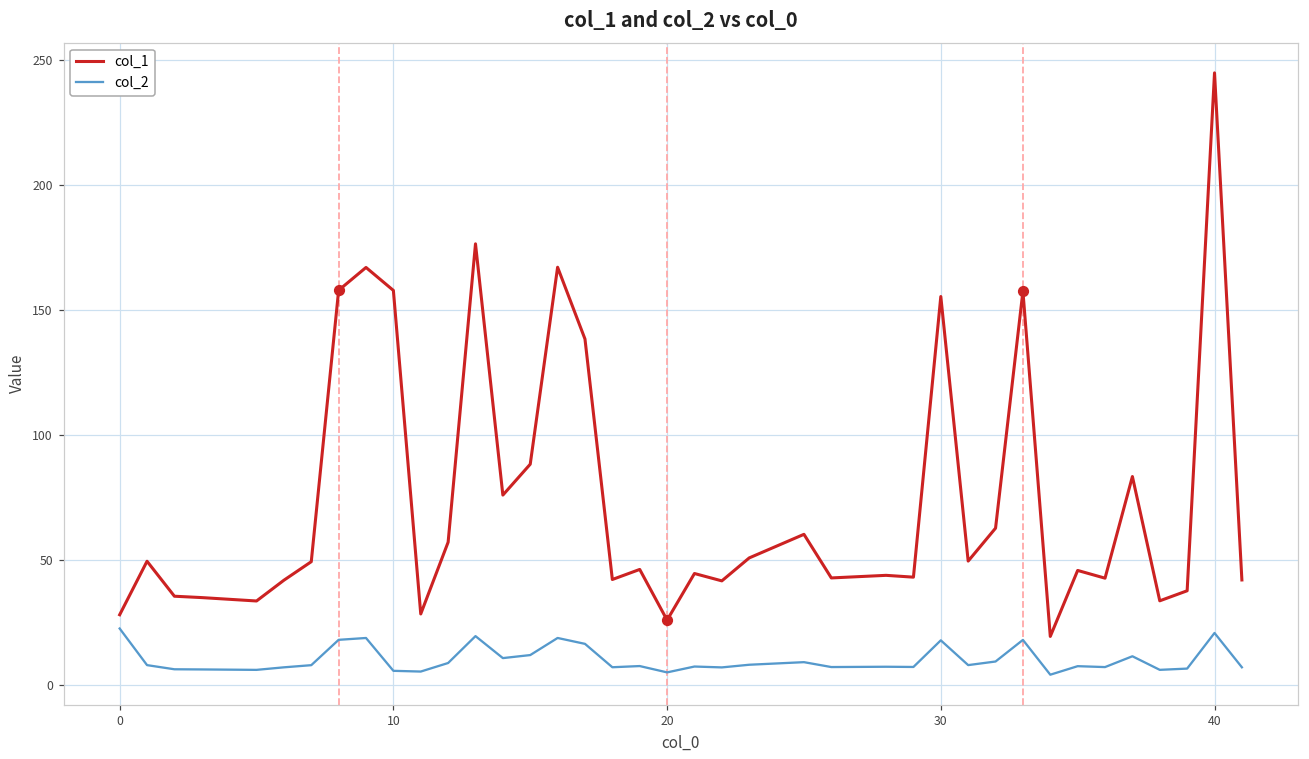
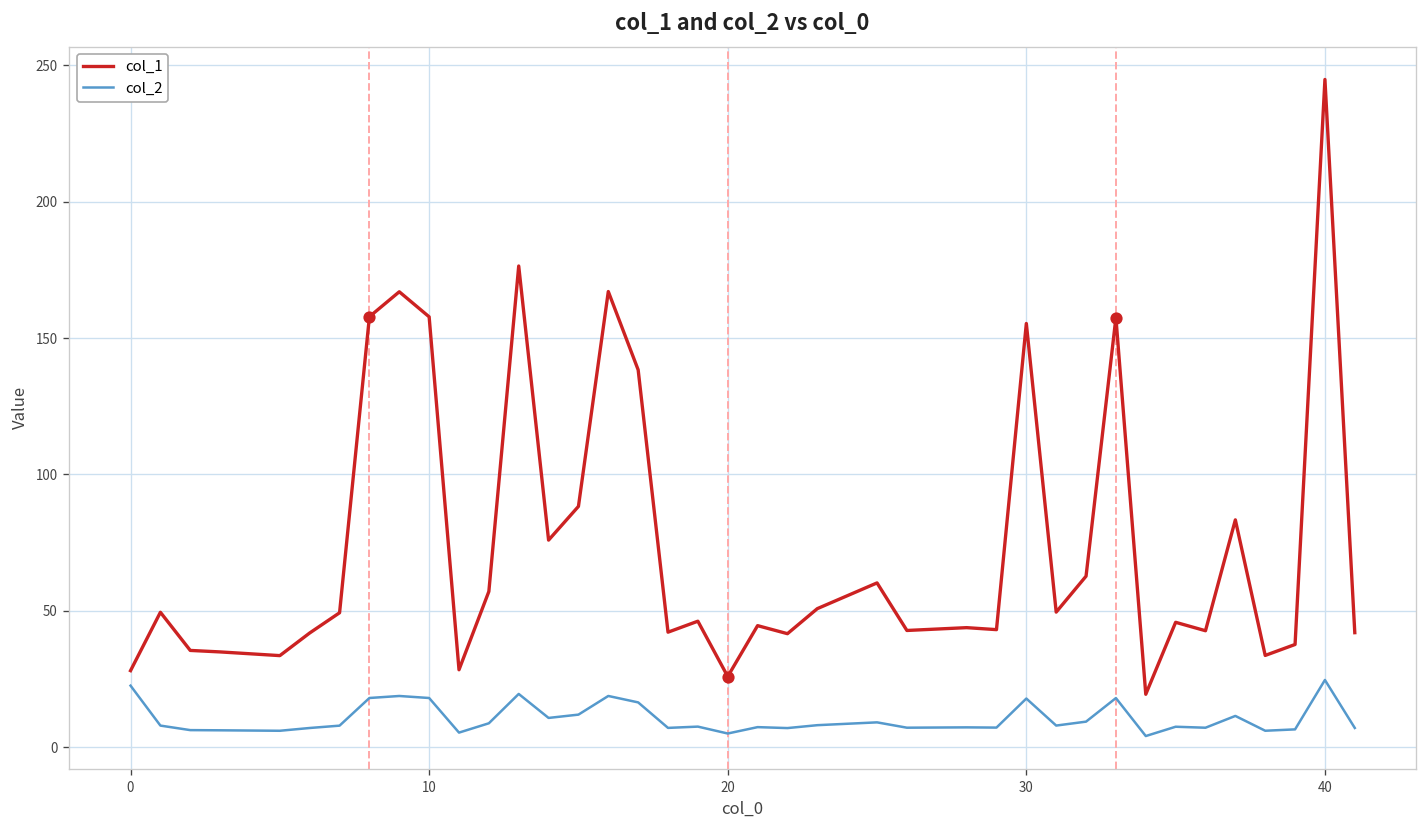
  {
    "col_2": {
      "0": 23,
-     "10": 6,
+     "10": 18,
      "20": 5,
      "30": 18,
-     "40": 21
+     "40": 25
    }
  }
